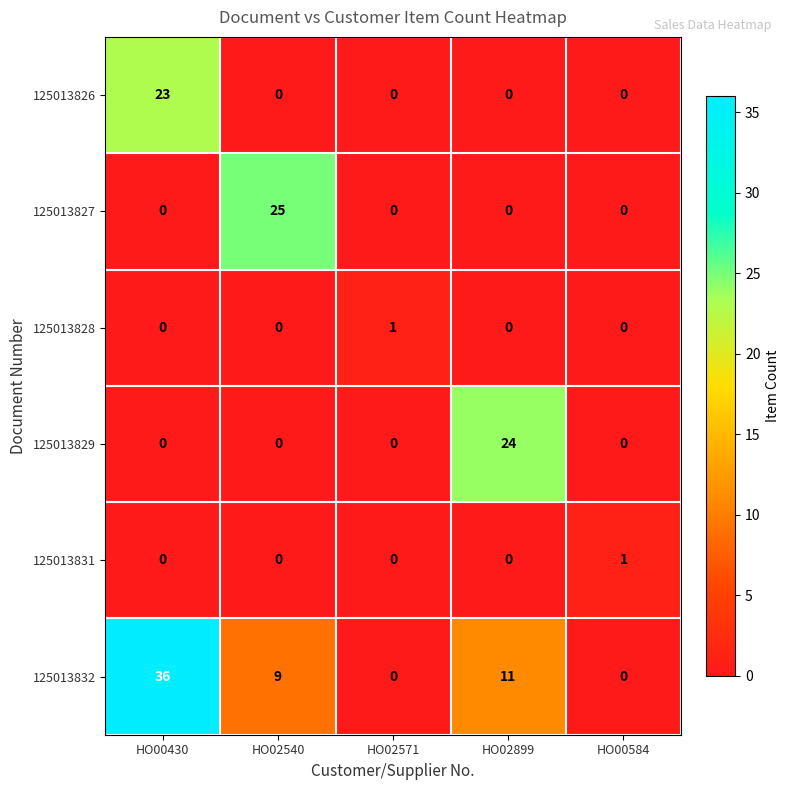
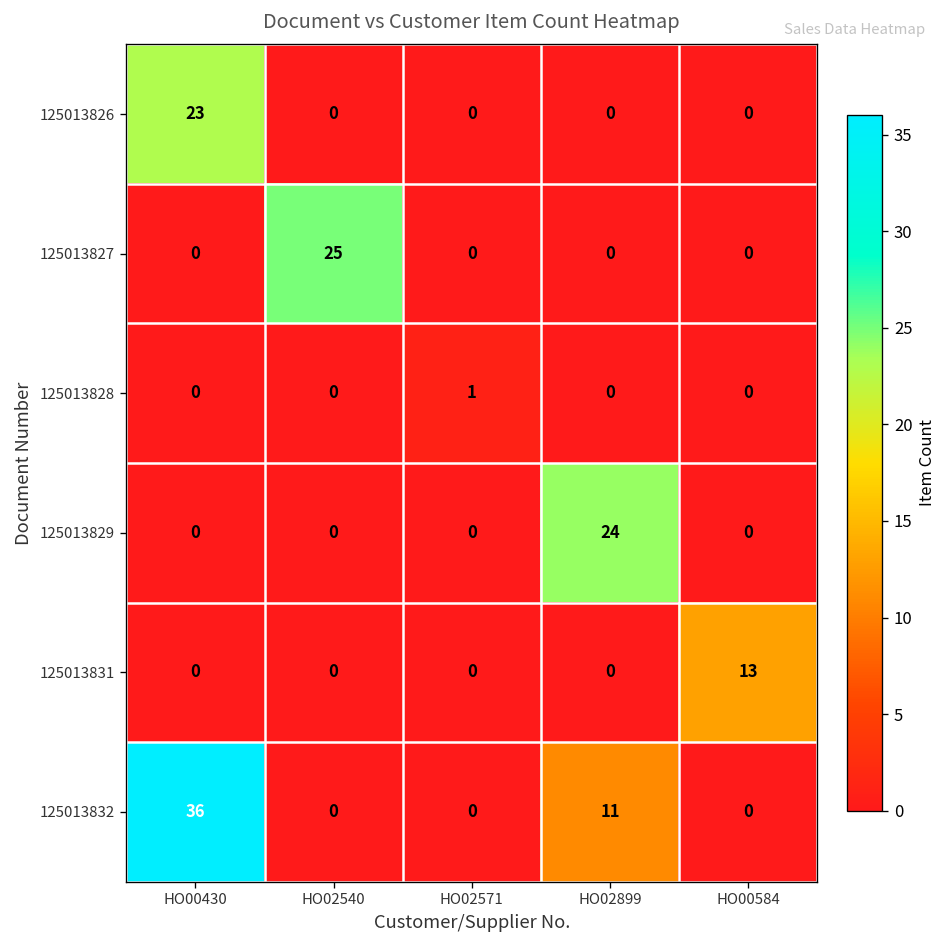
  {
    "125013826": {
      "HO00430": 23,
      "HO02540": 0,
      "HO02571": 0,
      "HO02899": 0,
      "HO00584": 0
    },
    "125013827": {
      "HO00430": 0,
      "HO02540": 25,
      "HO02571": 0,
      "HO02899": 0,
      "HO00584": 0
    },
    "125013828": {
      "HO00430": 0,
      "HO02540": 0,
      "HO02571": 1,
      "HO02899": 0,
      "HO00584": 0
    },
    "125013829": {
      "HO00430": 0,
      "HO02540": 0,
      "HO02571": 0,
      "HO02899": 24,
      "HO00584": 0
    },
    "125013831": {
      "HO00430": 0,
      "HO02540": 0,
      "HO02571": 0,
      "HO02899": 0,
-     "HO00584": 1
+     "HO00584": 13
    },
    "125013832": {
      "HO00430": 36,
-     "HO02540": 9,
+     "HO02540": 0,
      "HO02571": 0,
      "HO02899": 11,
      "HO00584": 0
    }
  }
